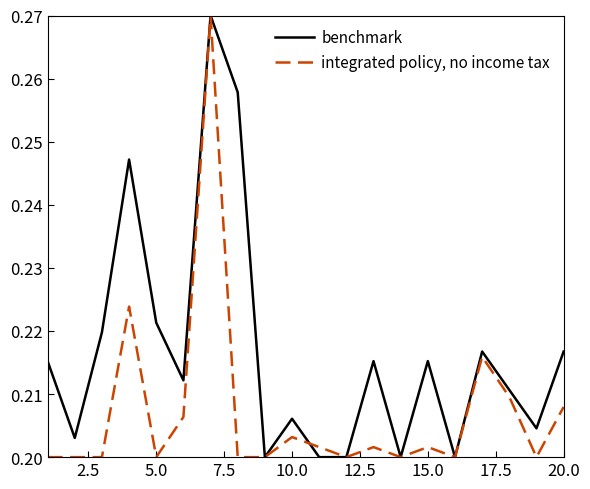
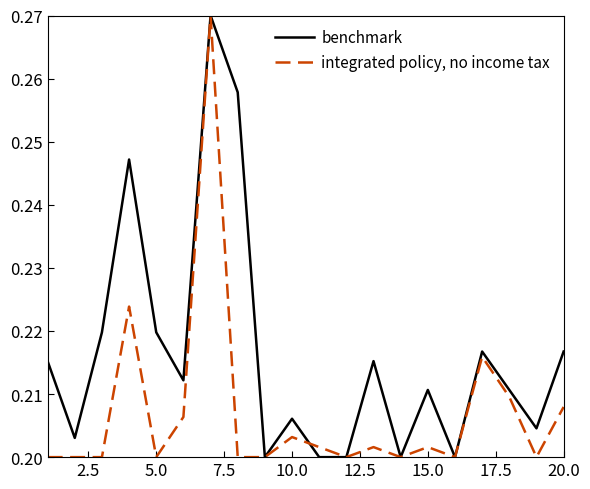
  {
    "benchmark": {
-     "5.0": 0.221,
+     "5.0": 0.220,
      "10.0": 0.206,
-     "15.0": 0.215,
+     "15.0": 0.211,
      "20.0": 0.217
    },
    "integrated policy, no income tax": {
      "5.0": 0.200,
      "10.0": 0.203,
      "15.0": 0.202,
      "20.0": 0.208
    }
  }
